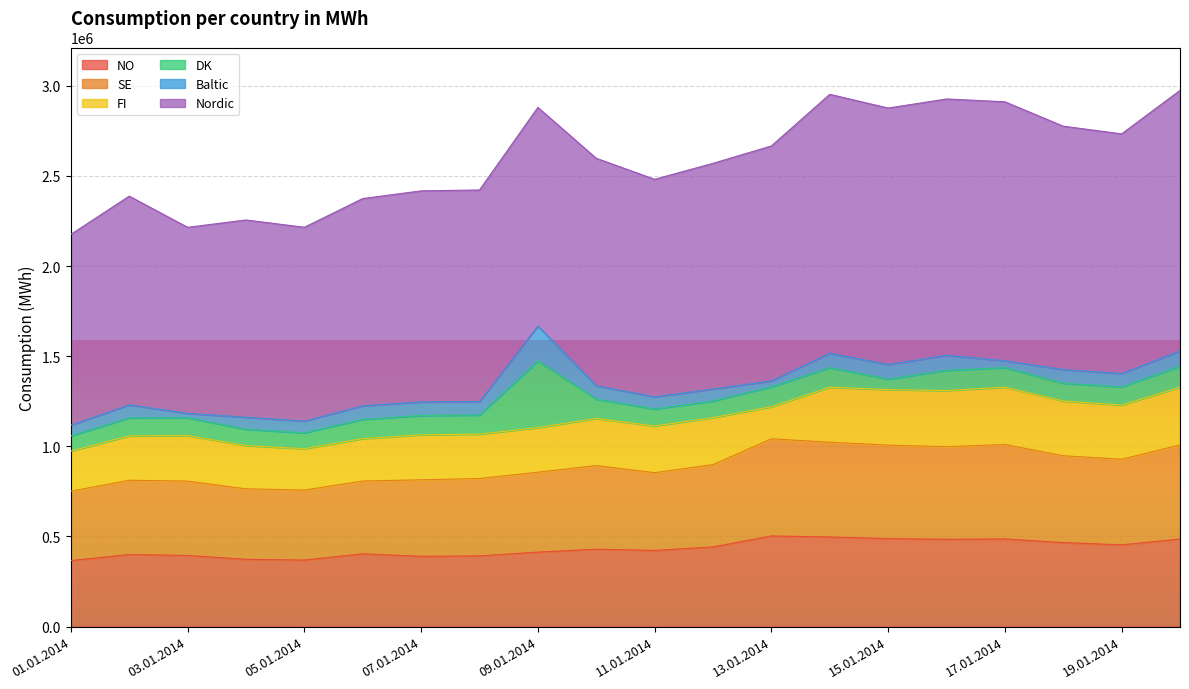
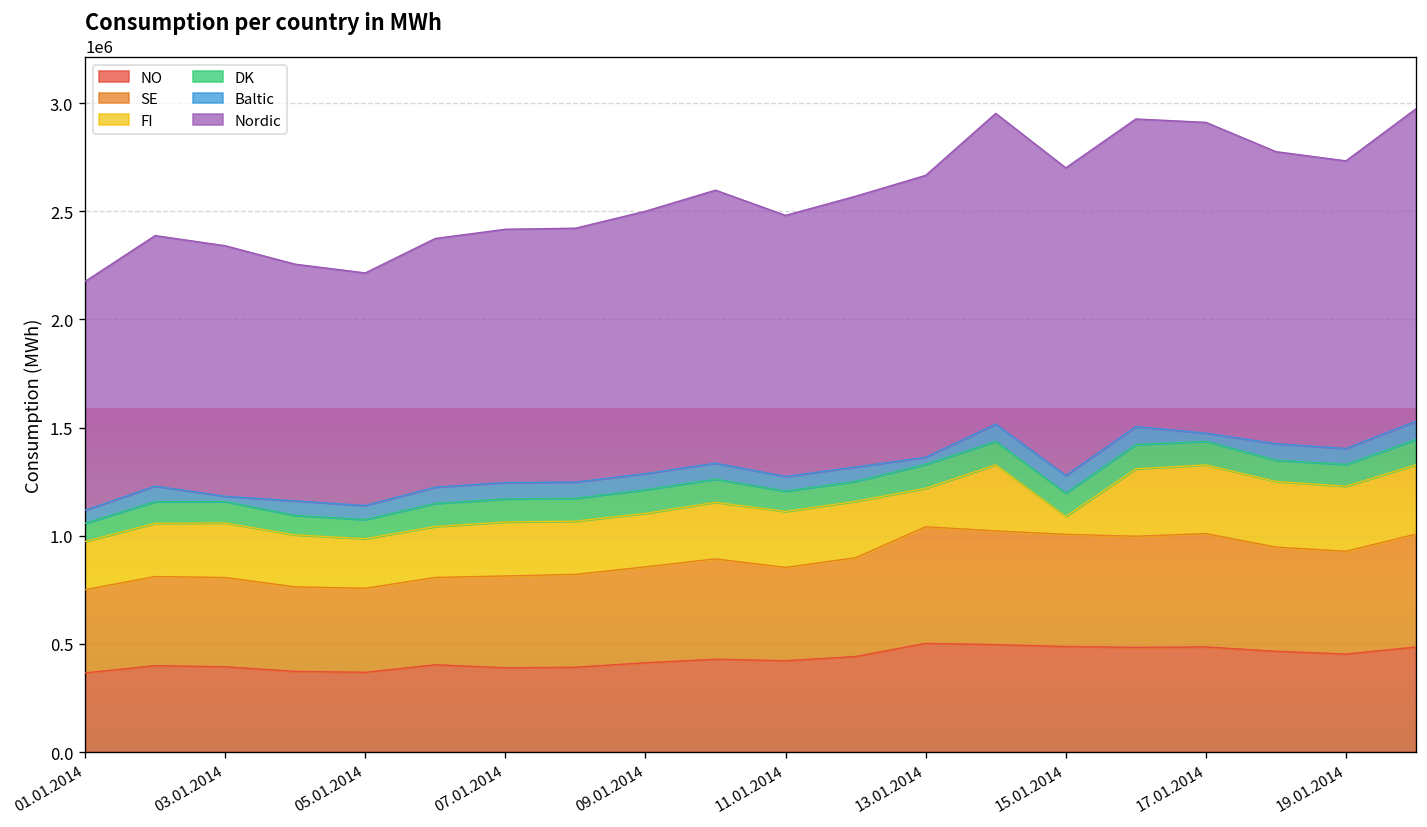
  {
    "FI": {
      "01.01.2014": 220000,
      "03.01.2014": 250000,
      "05.01.2014": 230000,
      "07.01.2014": 250000,
      "09.01.2014": 250000,
      "11.01.2014": 260000,
      "13.01.2014": 180000,
-     "15.01.2014": 310000,
+     "15.01.2014": 80000,
      "17.01.2014": 320000,
      "19.01.2014": 300000
    },
    "DK": {
      "01.01.2014": 80000,
      "03.01.2014": 100000,
      "05.01.2014": 90000,
      "07.01.2014": 110000,
-     "09.01.2014": 370000,
+     "09.01.2014": 110000,
      "11.01.2014": 90000,
      "13.01.2014": 110000,
-     "15.01.2014": 60000,
+     "15.01.2014": 110000,
      "17.01.2014": 110000,
      "19.01.2014": 100000
    },
    "Baltic": {
      "01.01.2014": 60000,
      "03.01.2014": 20000,
      "05.01.2014": 60000,
      "07.01.2014": 80000,
-     "09.01.2014": 190000,
+     "09.01.2014": 70000,
      "11.01.2014": 70000,
      "13.01.2014": 30000,
      "15.01.2014": 80000,
      "17.01.2014": 40000,
      "19.01.2014": 70000
    },
    "Nordic": {
      "01.01.2014": 1060000,
-     "03.01.2014": 1030000,
+     "03.01.2014": 1160000,
      "05.01.2014": 1080000,
      "07.01.2014": 1170000,
      "09.01.2014": 1210000,
      "11.01.2014": 1210000,
      "13.01.2014": 1300000,
      "15.01.2014": 1420000,
      "17.01.2014": 1440000,
      "19.01.2014": 1330000
    }
  }
